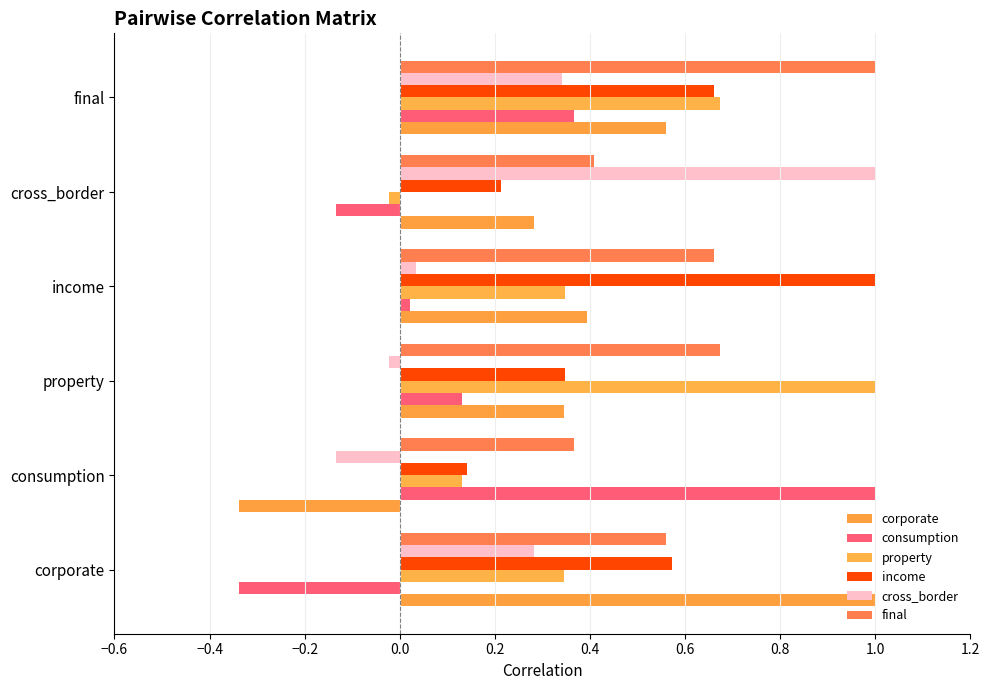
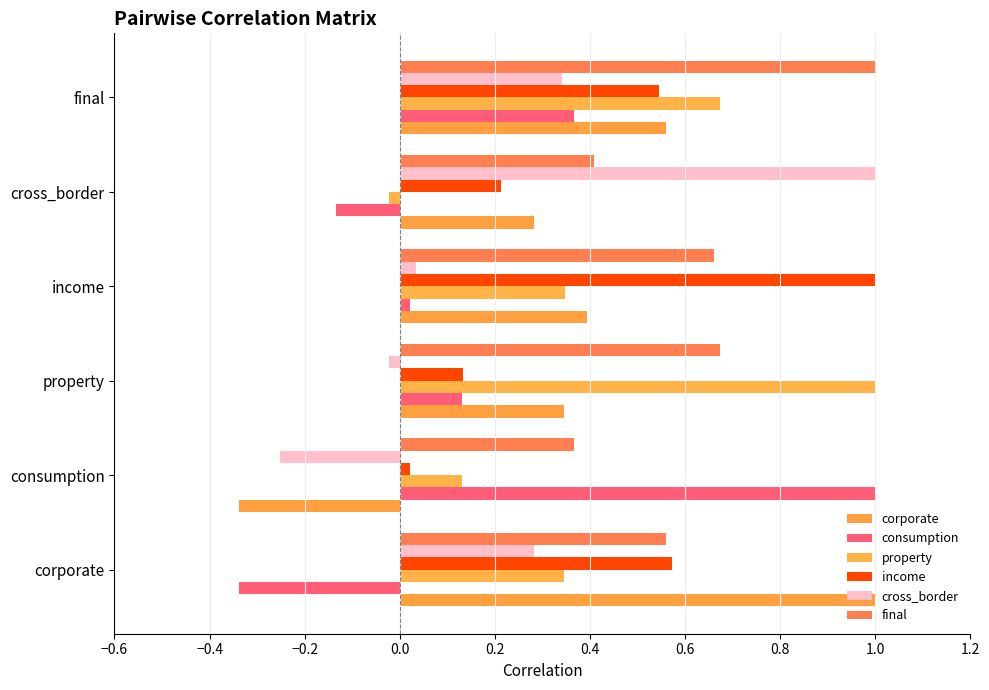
  {
    "income": {
-     "final": 0.66,
+     "final": 0.55,
      "cross_border": 0.21,
      "income": 1.00,
-     "property": 0.35,
-     "consumption": 0.14,
+     "property": 0.13,
+     "consumption": 0.02,
      "corporate": 0.57
    },
    "cross_border": {
      "final": 0.34,
      "cross_border": 1.00,
      "income": 0.03,
      "property": -0.02,
-     "consumption": -0.13,
+     "consumption": -0.25,
      "corporate": 0.28
    }
  }
